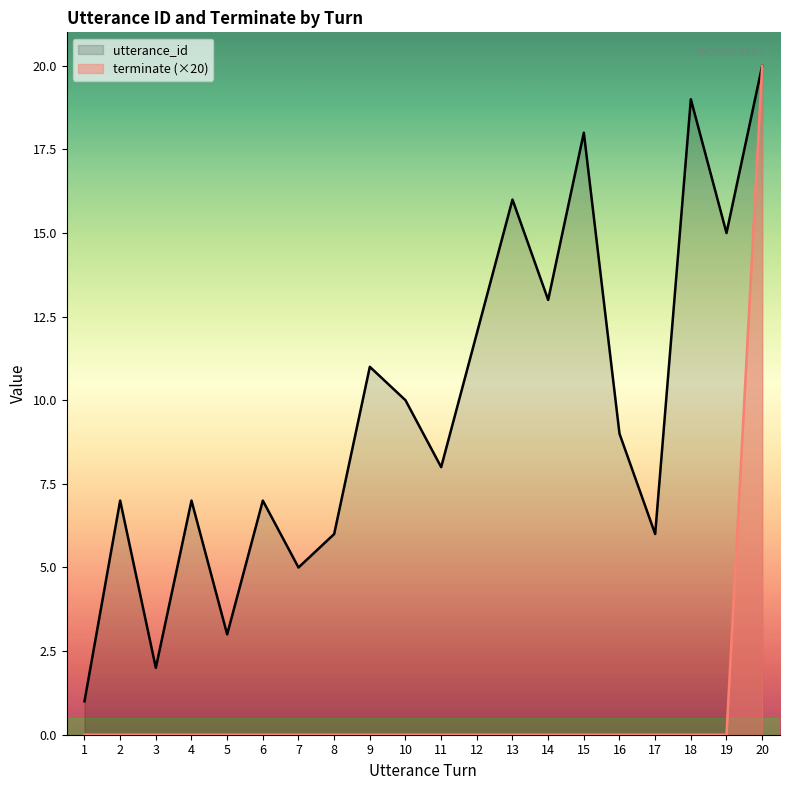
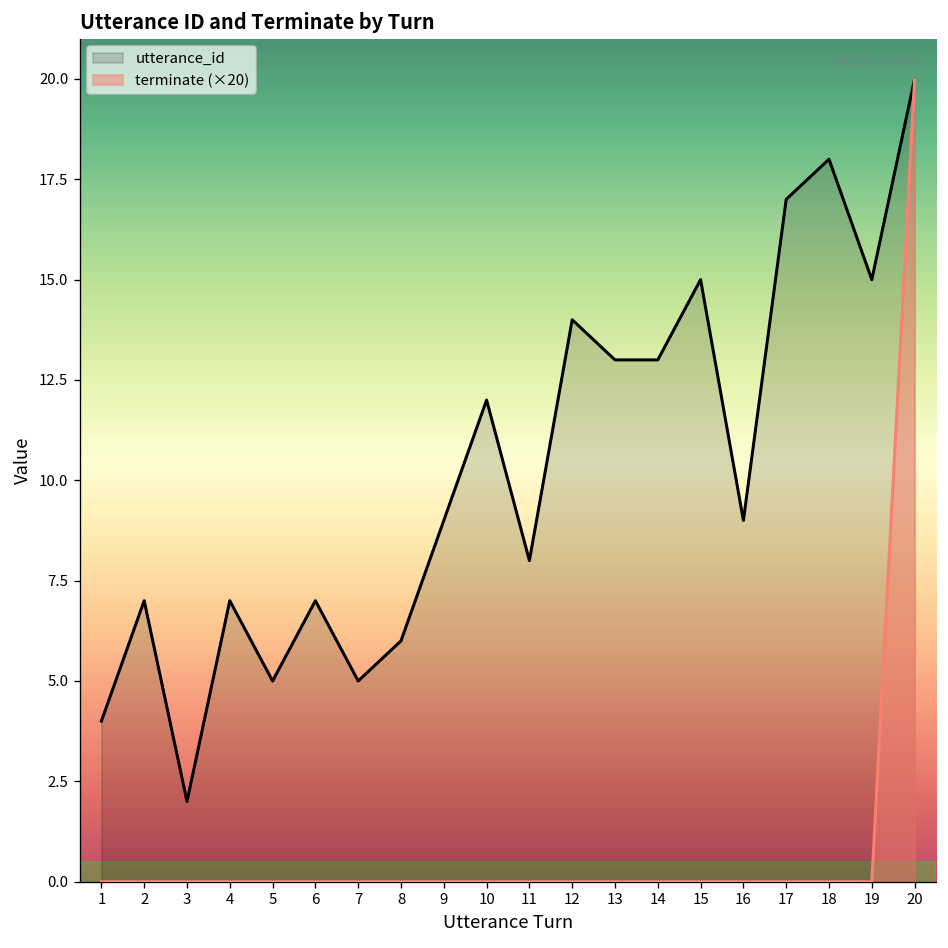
  {
    "utterance_id": {
-     "1": 1,
+     "1": 4,
      "2": 7,
      "3": 2,
      "4": 7,
-     "5": 3,
+     "5": 5,
      "6": 7,
      "7": 5,
      "8": 6,
-     "9": 11,
-     "10": 10,
+     "9": 9,
+     "10": 12,
      "11": 8,
-     "12": 12,
-     "13": 16,
+     "12": 14,
+     "13": 13,
      "14": 13,
-     "15": 18,
+     "15": 15,
      "16": 9,
-     "17": 6,
-     "18": 19,
+     "17": 17,
+     "18": 18,
      "19": 15
    },
    "terminate (×20)": {
      "1": 0,
      "2": 0,
      "3": 0,
      "4": 0,
      "5": 0,
      "6": 0,
      "7": 0,
      "8": 0,
      "9": 0,
      "10": 0,
      "11": 0,
      "12": 0,
      "13": 0,
      "14": 0,
      "15": 0,
      "16": 0,
      "17": 0,
      "18": 0,
      "19": 0
    }
  }
